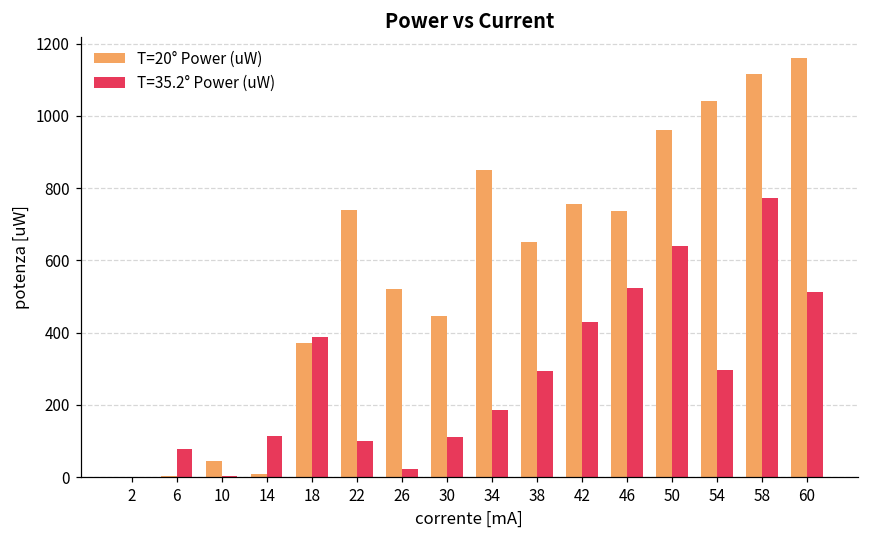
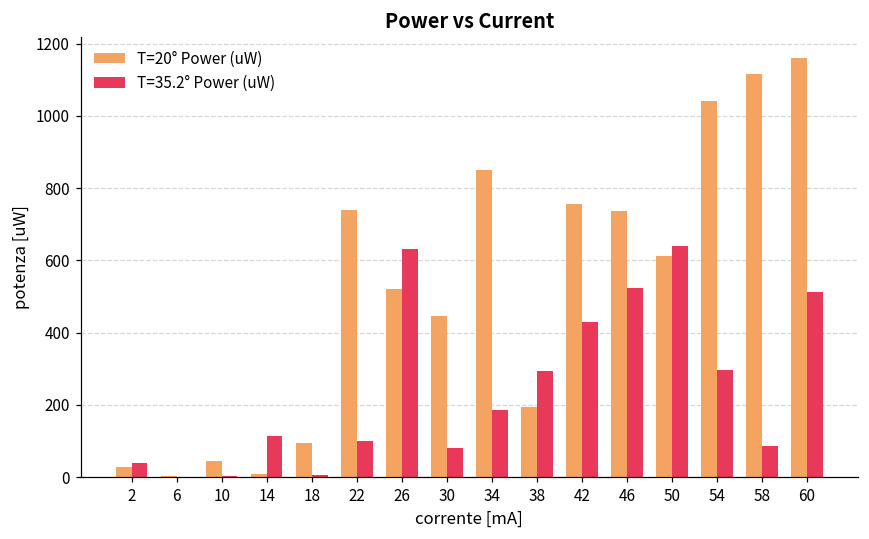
  {
    "T=20° Power (uW)": {
-     "2": 0,
+     "2": 30,
      "10": 50,
      "14": 10,
-     "18": 370,
+     "18": 100,
      "22": 740,
      "26": 520,
      "30": 450,
      "34": 850,
-     "38": 650,
+     "38": 200,
      "42": 760,
      "46": 740,
-     "50": 960,
+     "50": 610,
      "54": 1040,
      "58": 1120,
      "60": 1160
    },
    "T=35.2° Power (uW)": {
-     "2": 0,
-     "6": 80,
+     "2": 40,
+     "6": 0,
      "14": 110,
-     "18": 390,
+     "18": 10,
      "22": 100,
-     "26": 20,
-     "30": 110,
+     "26": 630,
+     "30": 80,
      "34": 190,
      "38": 290,
      "42": 430,
      "46": 520,
      "50": 640,
      "54": 300,
-     "58": 770,
+     "58": 90,
      "60": 510
    }
  }
